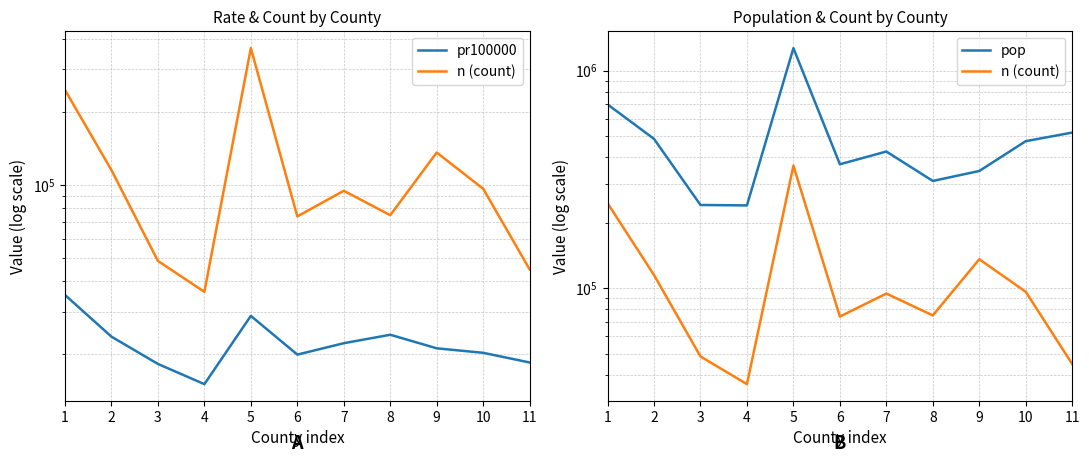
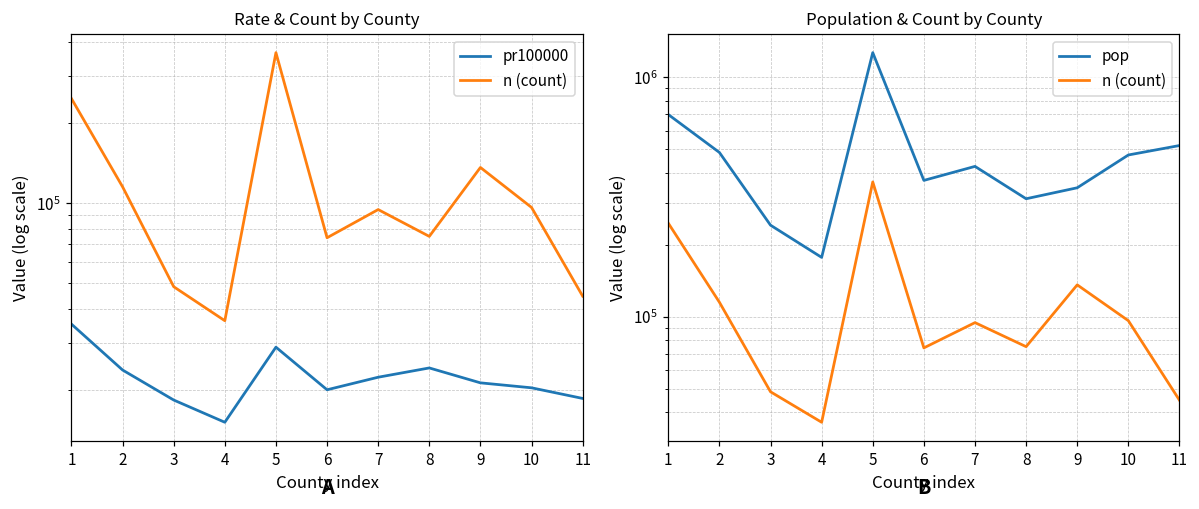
  {
    "Population & Count by County": {
      "pop": {
        "1": 700000,
        "2": 490000,
        "3": 240000,
-       "4": 240000,
+       "4": 180000,
        "5": 1300000,
        "6": 370000,
        "7": 420000,
        "8": 310000,
        "9": 350000,
        "10": 470000,
        "11": 520000
      },
      "n (count)": {
        "1": 250000,
        "2": 110000,
        "3": 49000,
        "4": 36000,
        "5": 370000,
        "6": 74000,
        "7": 90000,
        "8": 75000,
        "9": 140000,
        "10": 100000,
        "11": 45000
      }
    }
  }
